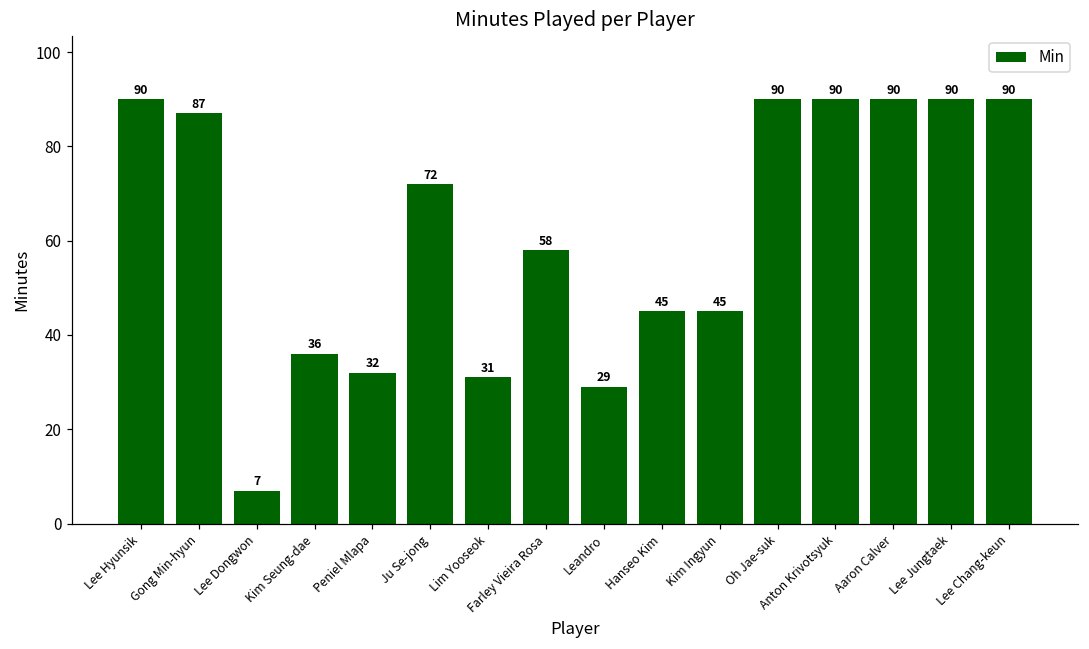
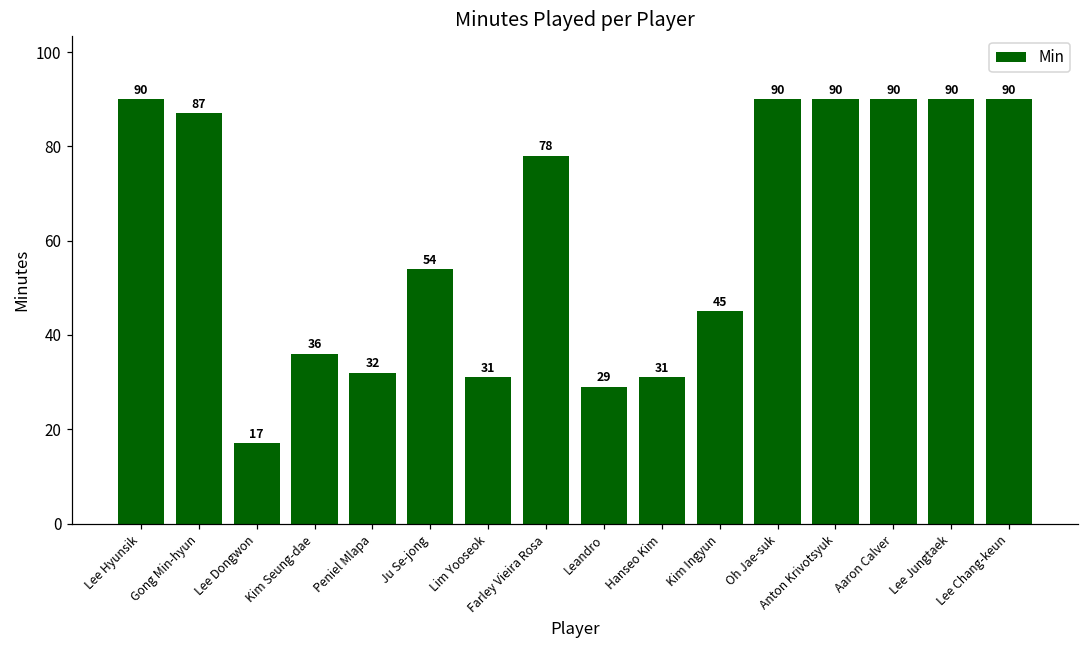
  {
    "Lee Hyunsik": 90,
    "Gong Min-hyun": 87,
-   "Lee Dongwon": 7,
+   "Lee Dongwon": 17,
    "Kim Seung-dae": 36,
    "Peniel Mlapa": 32,
-   "Ju Se-jong": 72,
+   "Ju Se-jong": 54,
    "Lim Yooseok": 31,
-   "Farley Vieira Rosa": 58,
+   "Farley Vieira Rosa": 78,
    "Leandro": 29,
-   "Hanseo Kim": 45,
+   "Hanseo Kim": 31,
    "Kim Ingyun": 45,
    "Oh Jae-suk": 90,
    "Anton Krivotsyuk": 90,
    "Aaron Calver": 90,
    "Lee Jungtaek": 90,
    "Lee Chang-keun": 90
  }
